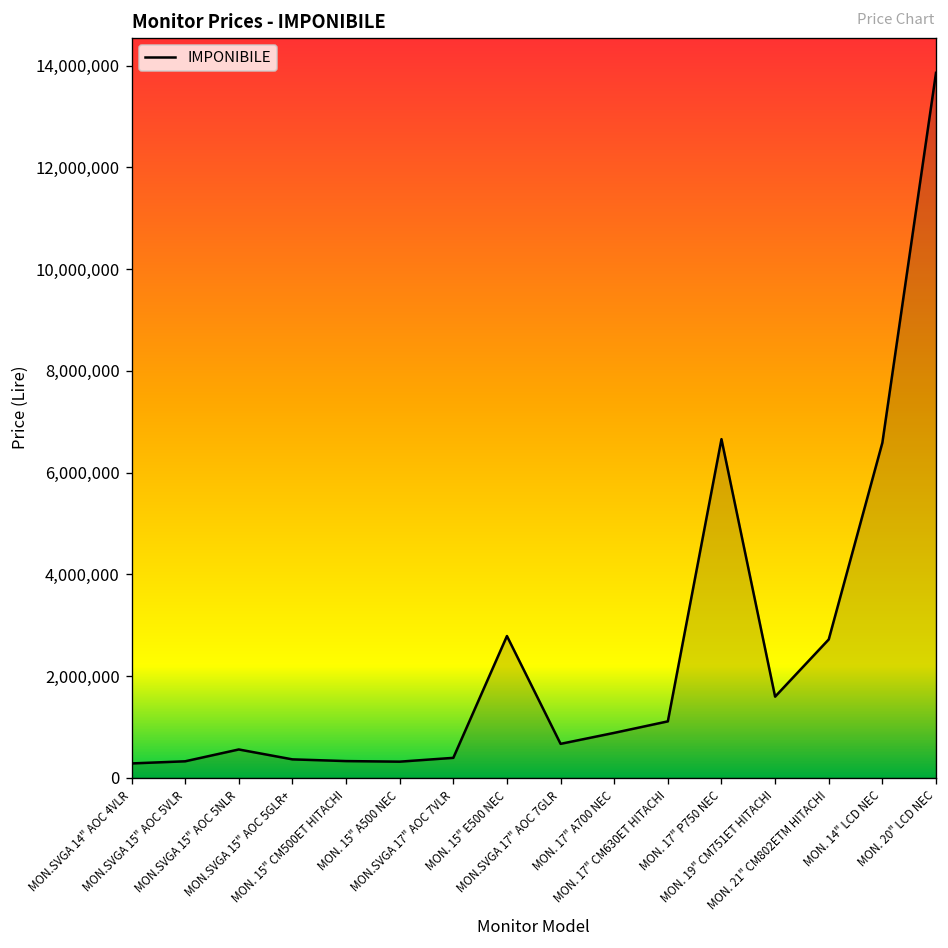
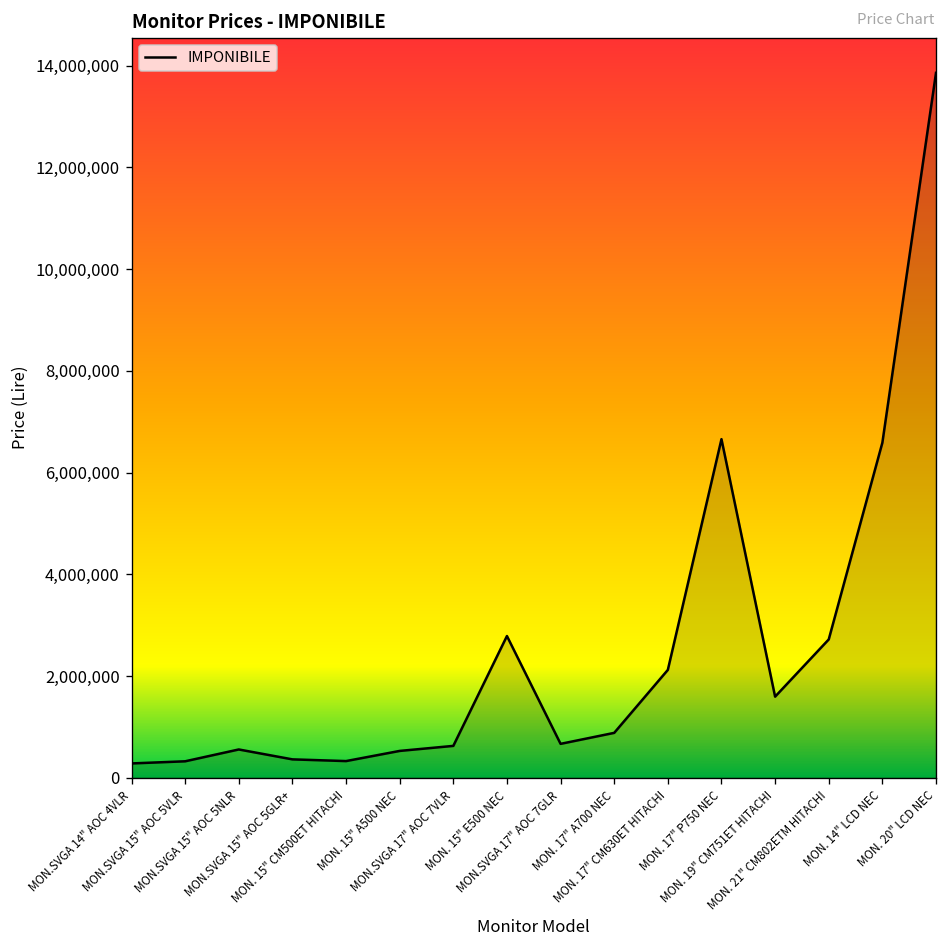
  {
    "MON.SVGA 14\" AOC 4VLR": "300,000",
    "MON.SVGA 15\" AOC 5VLR": "300,000",
    "MON.SVGA 15\" AOC 5NLR": "600,000",
    "MON.SVGA 15\" AOC 5GLR+": "400,000",
    "MON. 15\" CM500ET HITACHI": "300,000",
-   "MON. 15\" A500 NEC": "300,000",
-   "MON.SVGA 17\" AOC 7VLR": "400,000",
+   "MON. 15\" A500 NEC": "500,000",
+   "MON.SVGA 17\" AOC 7VLR": "600,000",
    "MON. 15\" E500 NEC": "2,800,000",
    "MON.SVGA 17\" AOC 7GLR": "700,000",
    "MON. 17\" A700 NEC": "900,000",
-   "MON. 17\" CM630ET HITACHI": "1,100,000",
+   "MON. 17\" CM630ET HITACHI": "2,100,000",
    "MON. 17\" P750 NEC": "6,700,000",
    "MON. 19\" CM751ET HITACHI": "1,600,000",
    "MON. 21\" CM802ETM HITACHI": "2,700,000",
    "MON. 14\" LCD NEC": "6,600,000",
    "MON. 20\" LCD NEC": "13,900,000"
  }
